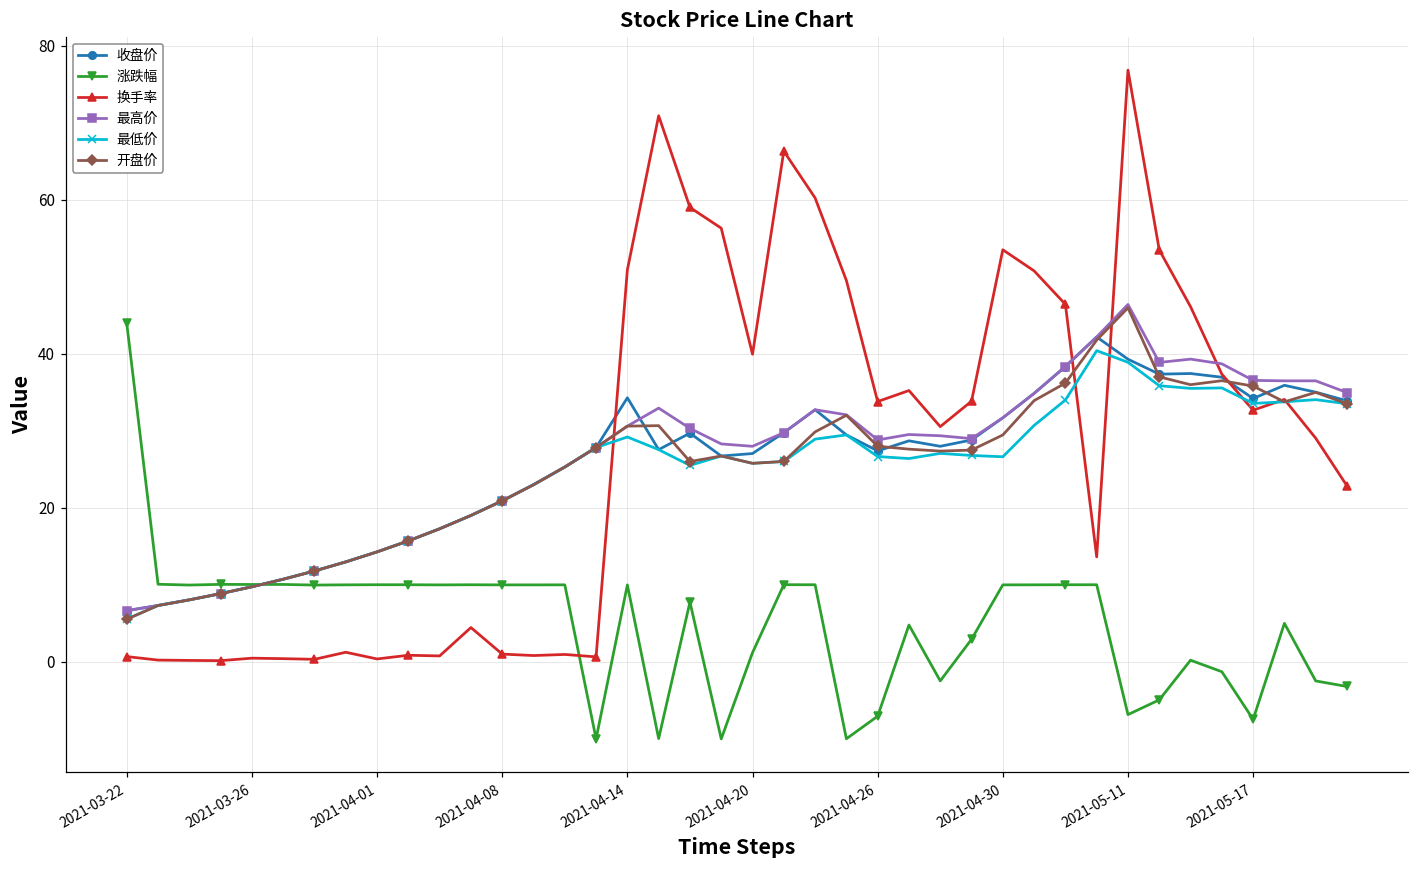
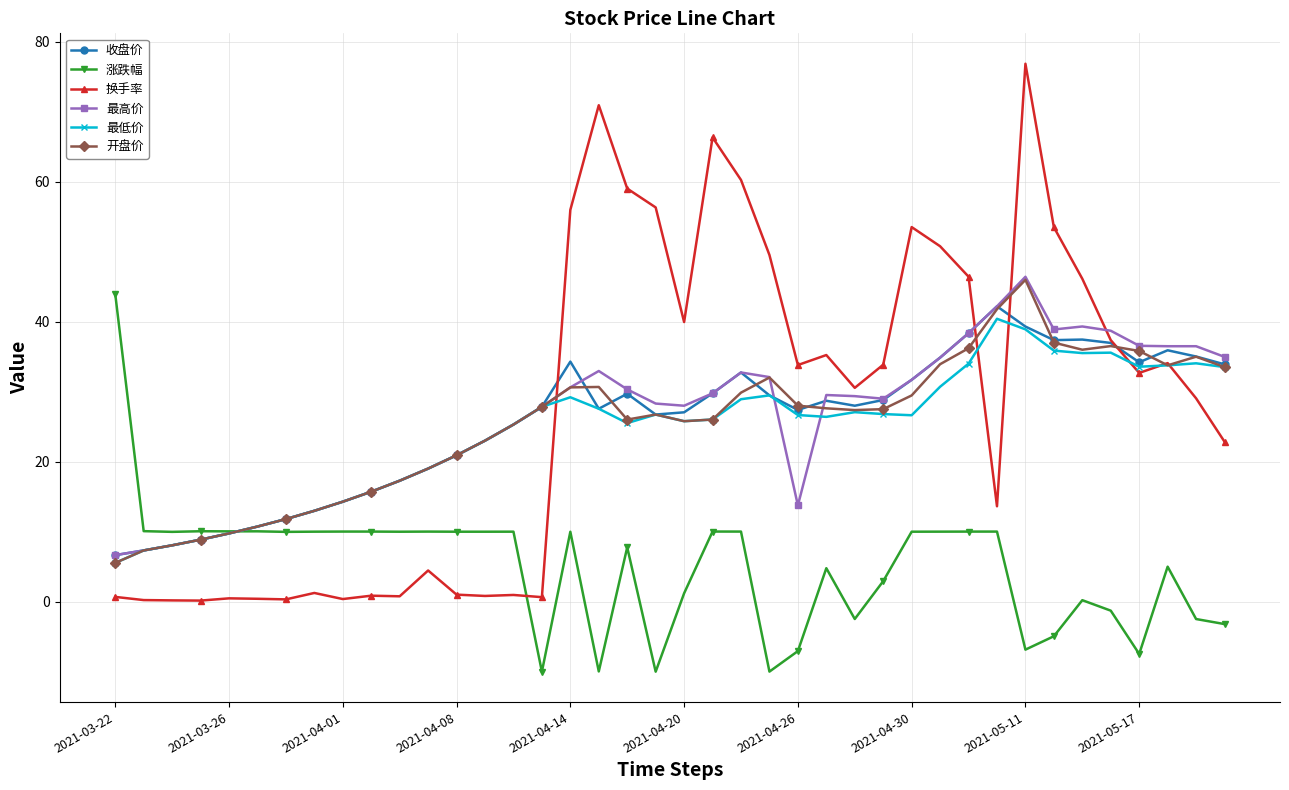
  {
    "收盘价": {
      "2021-04-14": 34,
      "2021-04-20": 27,
      "2021-04-26": 27,
      "2021-05-11": 39,
      "2021-05-17": 34
    },
    "涨跌幅": {
      "2021-03-22": 44,
      "2021-04-01": 10,
      "2021-04-08": 10,
      "2021-04-14": 10,
      "2021-04-20": 1,
      "2021-04-26": -7,
      "2021-04-30": 10,
      "2021-05-11": -7,
      "2021-05-17": -7
    },
    "换手率": {
      "2021-03-22": 1,
      "2021-03-26": 0,
      "2021-04-01": 0,
      "2021-04-08": 1,
-     "2021-04-14": 51,
+     "2021-04-14": 56,
      "2021-04-20": 40,
      "2021-04-26": 34,
      "2021-04-30": 54,
      "2021-05-11": 77,
      "2021-05-17": 33
    },
    "最高价": {
      "2021-04-20": 28,
-     "2021-04-26": 29,
+     "2021-04-26": 14,
      "2021-05-11": 46,
      "2021-05-17": 37
    },
    "最低价": {
      "2021-04-14": 29,
      "2021-04-26": 27,
      "2021-04-30": 27,
      "2021-05-11": 39,
      "2021-05-17": 34
    },
    "开盘价": {
      "2021-04-26": 28,
      "2021-04-30": 29,
      "2021-05-11": 46,
      "2021-05-17": 36
    }
  }
